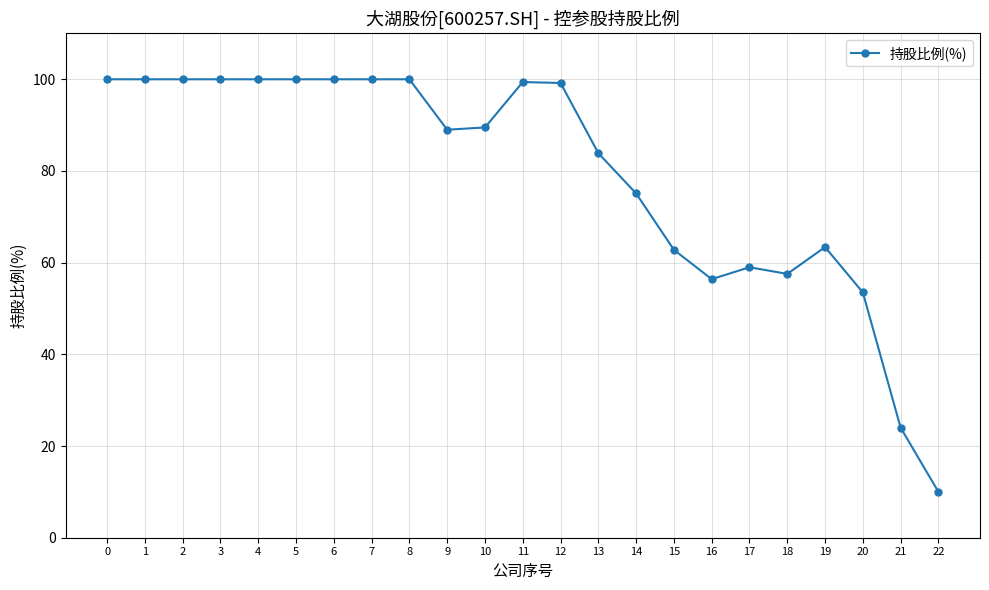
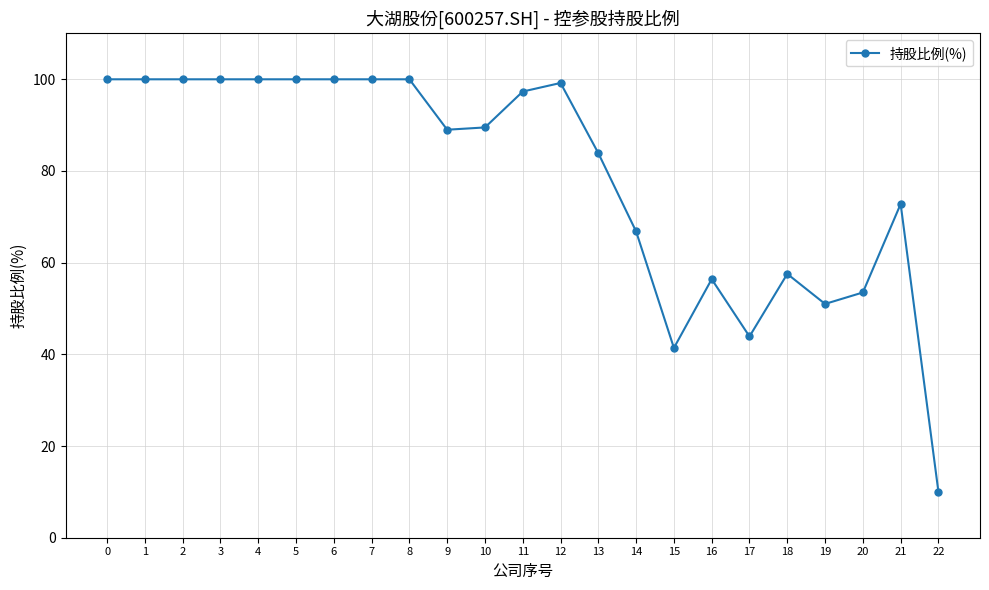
  {
    "0": 100,
    "1": 100,
    "2": 100,
    "3": 100,
    "4": 100,
    "5": 100,
    "6": 100,
    "7": 100,
    "8": 100,
    "9": 89,
    "10": 90,
-   "11": 99,
+   "11": 97,
    "12": 99,
    "13": 84,
-   "14": 75,
-   "15": 63,
+   "14": 67,
+   "15": 41,
    "16": 56,
-   "17": 59,
+   "17": 44,
    "18": 58,
-   "19": 63,
+   "19": 51,
    "20": 54,
-   "21": 24,
+   "21": 73,
    "22": 10
  }
